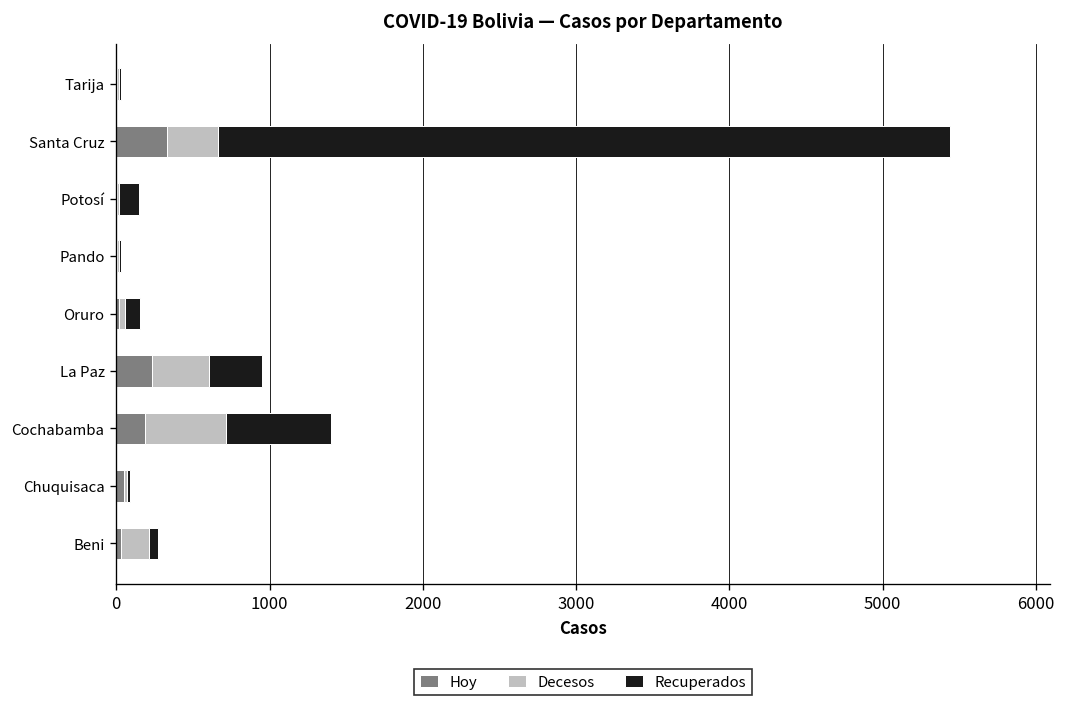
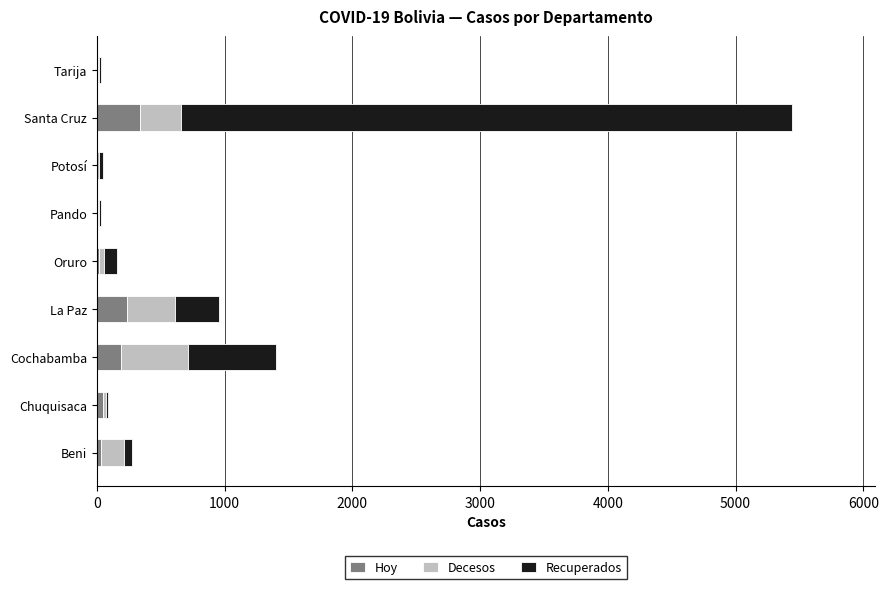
  {
    "Hoy": {
      "Santa Cruz": 330,
      "La Paz": 240,
      "Cochabamba": 190,
      "Chuquisaca": 50,
      "Beni": 30
    },
    "Decesos": {
      "Santa Cruz": 330,
      "Oruro": 40,
      "La Paz": 370,
      "Cochabamba": 530,
      "Chuquisaca": 20,
      "Beni": 180
    },
    "Recuperados": {
      "Santa Cruz": 4780,
-     "Potosí": 130,
+     "Potosí": 40,
      "Oruro": 100,
      "La Paz": 350,
      "Cochabamba": 680,
      "Beni": 60
    }
  }
